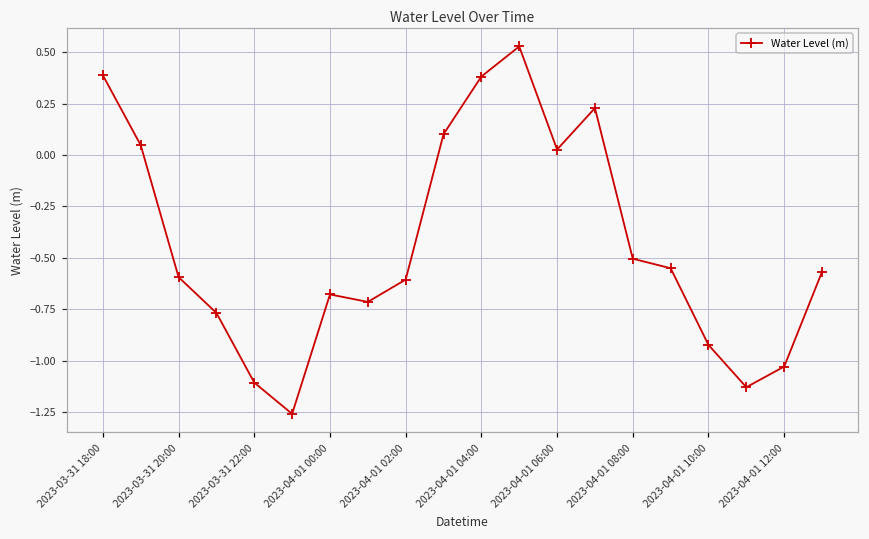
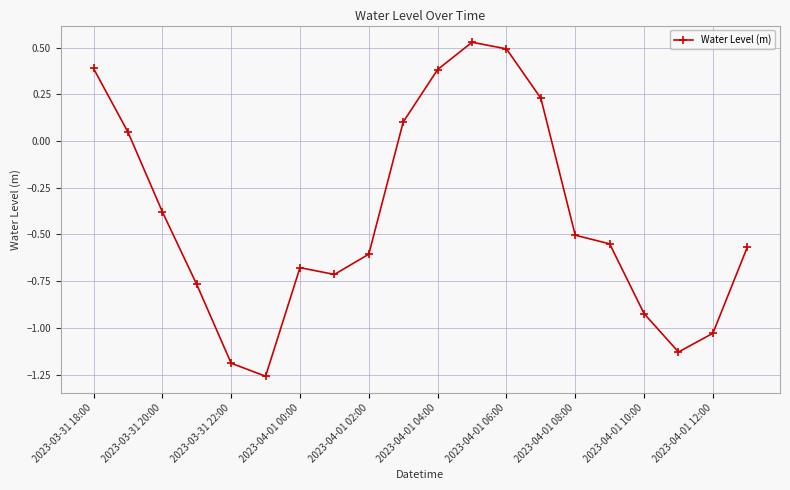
  {
    "2023-03-31 18:00": 0.39,
-   "2023-03-31 20:00": -0.59,
-   "2023-03-31 22:00": -1.11,
+   "2023-03-31 20:00": -0.38,
+   "2023-03-31 22:00": -1.19,
    "2023-04-01 00:00": -0.68,
    "2023-04-01 02:00": -0.61,
    "2023-04-01 04:00": 0.38,
-   "2023-04-01 06:00": 0.03,
+   "2023-04-01 06:00": 0.49,
    "2023-04-01 08:00": -0.50,
    "2023-04-01 10:00": -0.92,
    "2023-04-01 12:00": -1.03
  }
